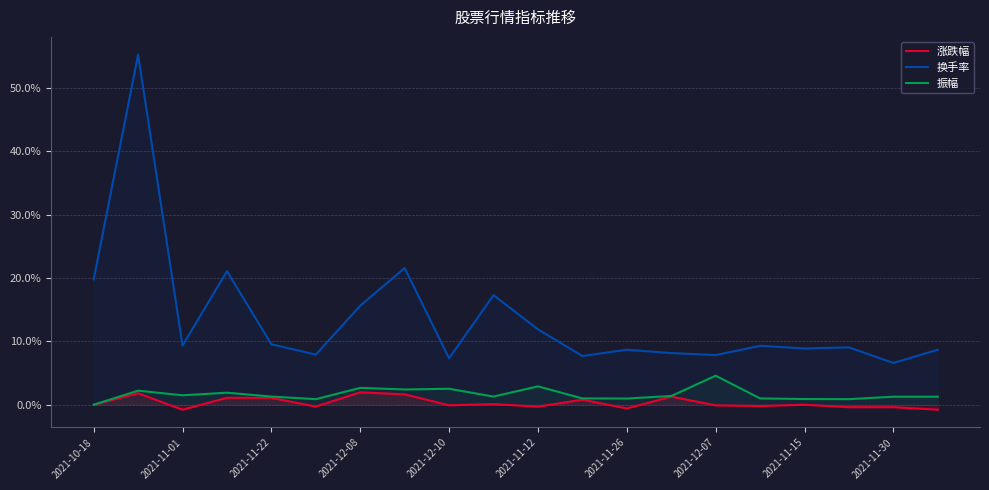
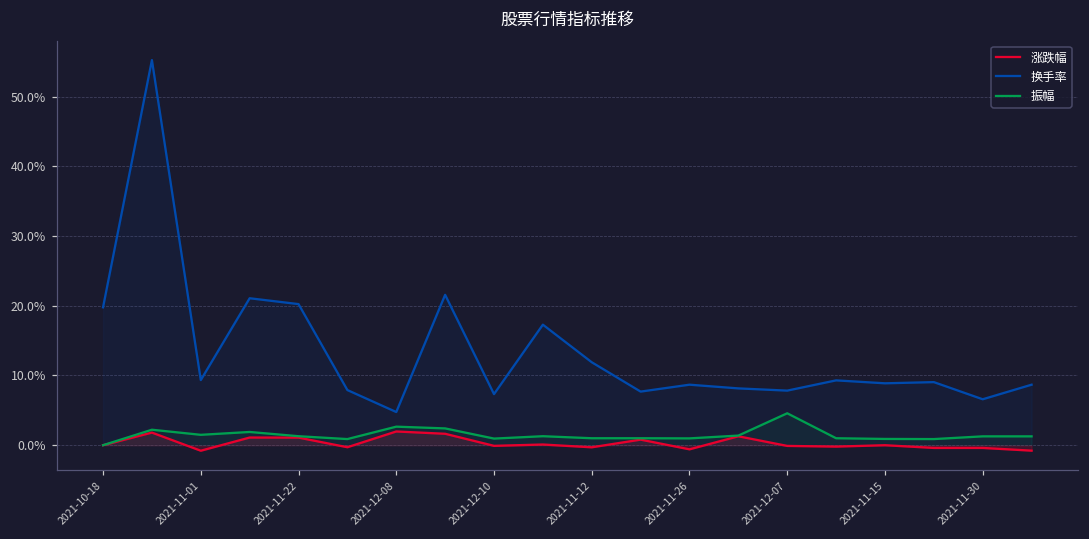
  {
    "换手率": {
      "2021-10-18": "20%",
      "2021-11-01": "9%",
-     "2021-11-22": "10%",
-     "2021-12-08": "16%",
+     "2021-11-22": "20%",
+     "2021-12-08": "5%",
      "2021-12-10": "7%",
      "2021-11-12": "12%",
      "2021-11-26": "9%",
      "2021-12-07": "8%",
      "2021-11-15": "9%",
      "2021-11-30": "7%"
    },
    "振幅": {
      "2021-11-01": "1%",
      "2021-12-08": "3%",
-     "2021-12-10": "3%",
-     "2021-11-12": "3%",
+     "2021-12-10": "1%",
+     "2021-11-12": "1%",
      "2021-11-26": "1%",
      "2021-12-07": "5%",
      "2021-11-15": "1%",
      "2021-11-30": "1%"
    }
  }
